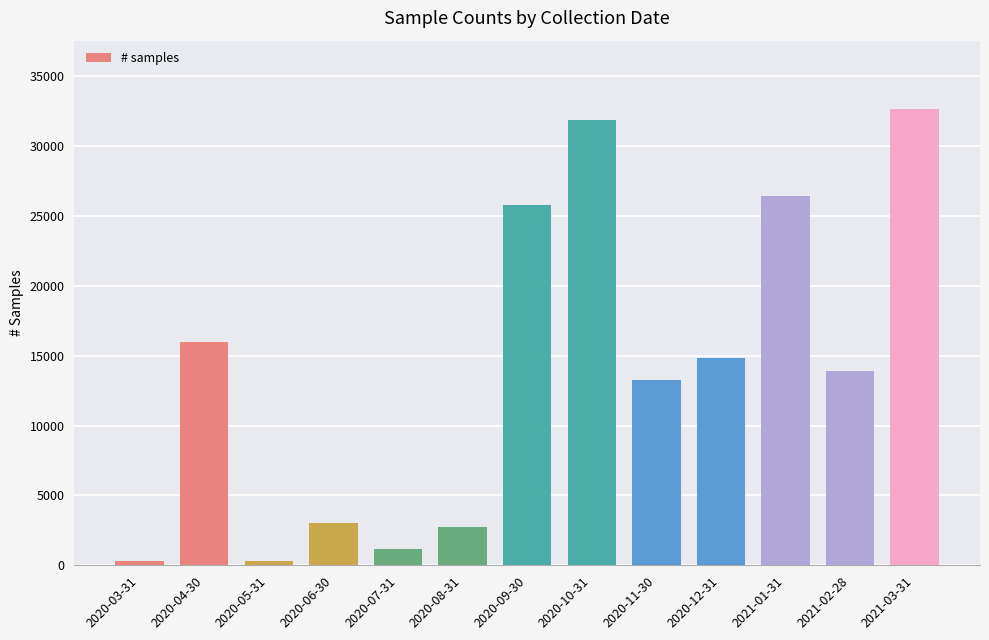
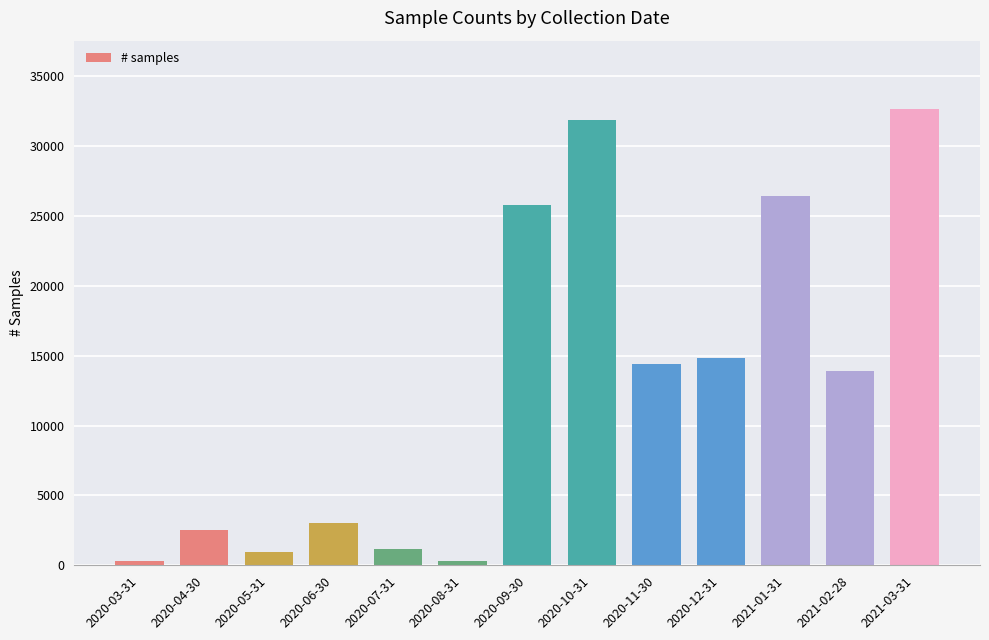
  {
    "2020-03-31": 300,
-   "2020-04-30": 16000,
-   "2020-05-31": 300,
+   "2020-04-30": 2500,
+   "2020-05-31": 900,
    "2020-06-30": 3000,
    "2020-07-31": 1200,
-   "2020-08-31": 2800,
+   "2020-08-31": 300,
    "2020-09-30": 25800,
    "2020-10-31": 31800,
-   "2020-11-30": 13200,
+   "2020-11-30": 14400,
    "2020-12-31": 14900,
    "2021-01-31": 26400,
    "2021-02-28": 13900,
    "2021-03-31": 32600
  }
